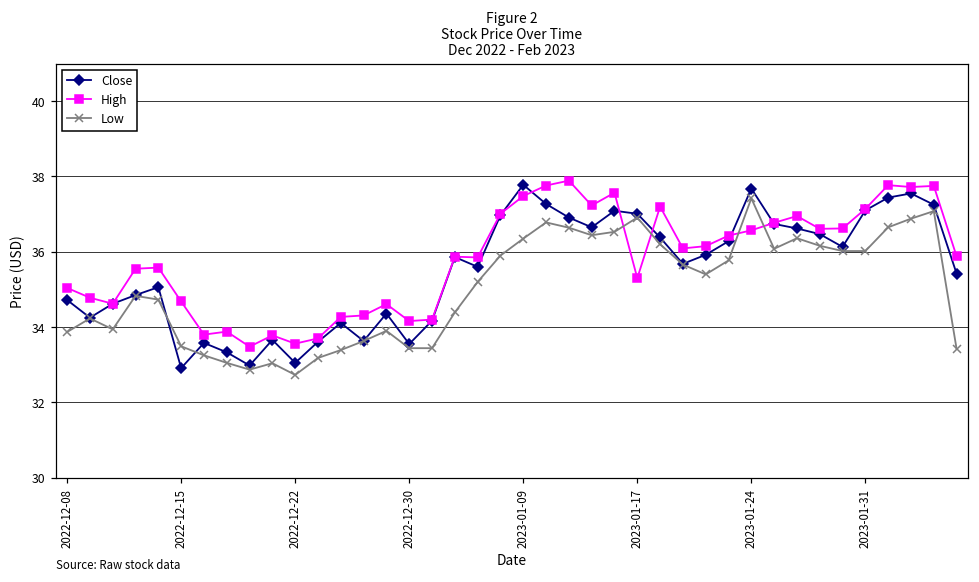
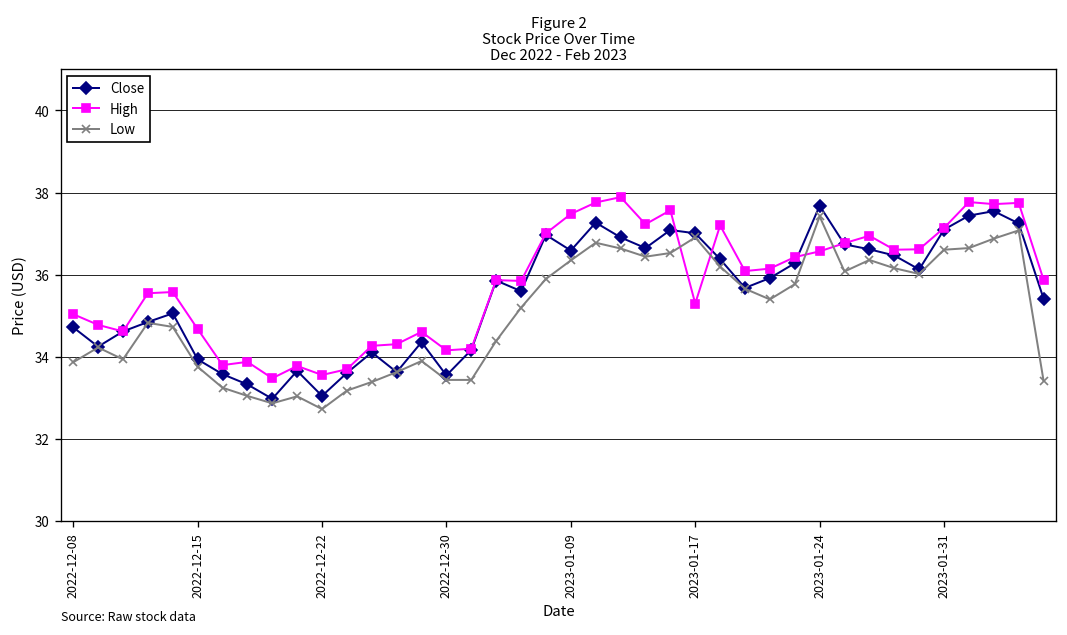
  {
    "Close": {
      "2022-12-08": 34.7,
-     "2022-12-15": 32.9,
+     "2022-12-15": 33.9,
      "2022-12-22": 33.1,
      "2022-12-30": 33.6,
-     "2023-01-09": 37.8,
+     "2023-01-09": 36.6,
      "2023-01-17": 37.0,
      "2023-01-24": 37.7
    },
    "High": {
      "2022-12-08": 35.0,
      "2022-12-15": 34.7,
      "2022-12-22": 33.6,
      "2022-12-30": 34.2,
      "2023-01-09": 37.5,
      "2023-01-17": 35.3,
      "2023-01-24": 36.6
    },
    "Low": {
      "2022-12-08": 33.9,
-     "2022-12-15": 33.5,
+     "2022-12-15": 33.8,
      "2022-12-22": 32.7,
      "2022-12-30": 33.4,
      "2023-01-09": 36.4,
      "2023-01-17": 36.9,
      "2023-01-24": 37.4,
-     "2023-01-31": 36.0
+     "2023-01-31": 36.6
    }
  }
